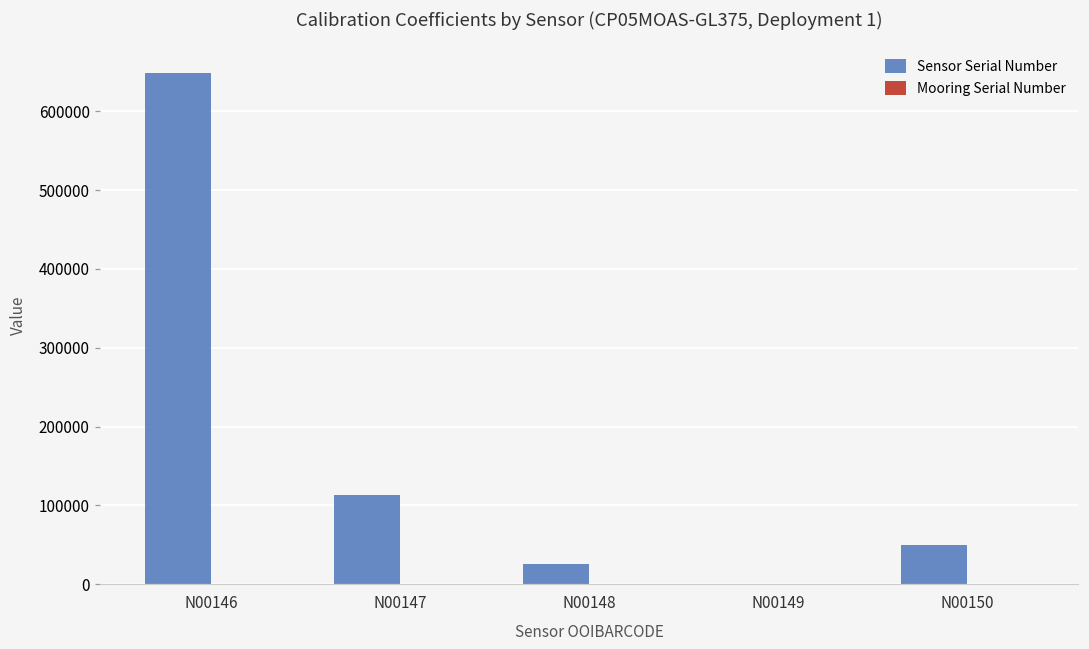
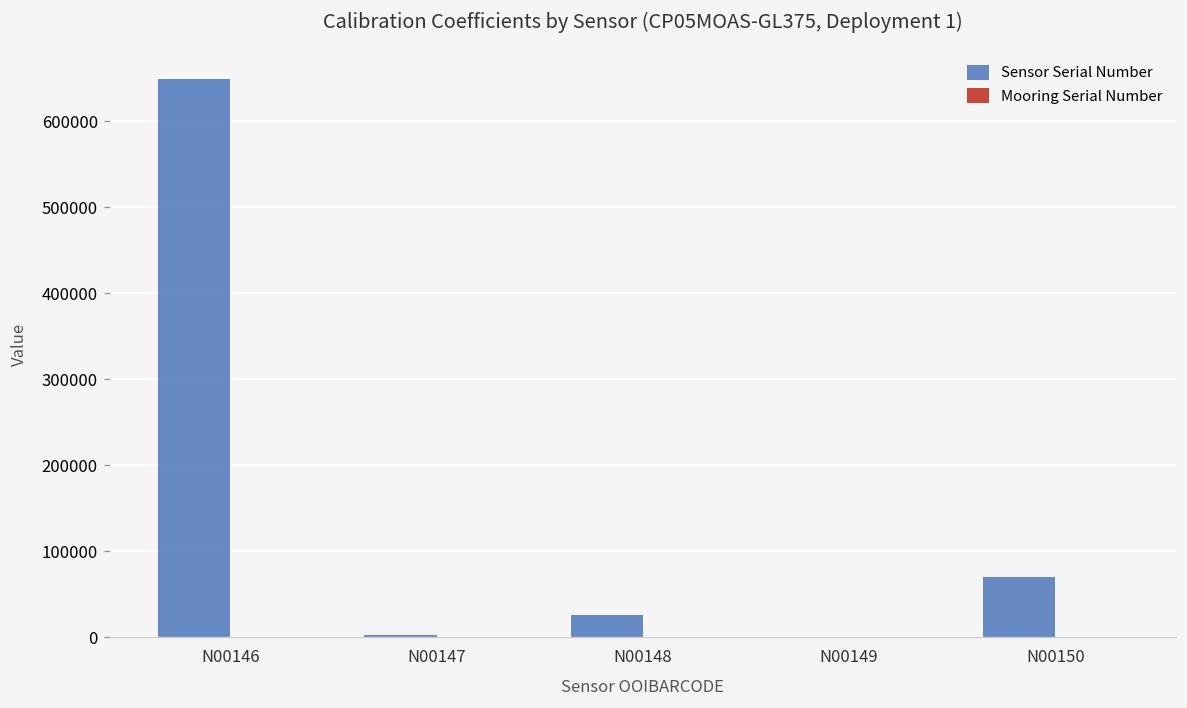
  {
    "Sensor Serial Number": {
      "N00146": 650000,
-     "N00147": 110000,
+     "N00147": 0,
      "N00148": 30000,
-     "N00150": 50000
+     "N00150": 70000
    }
  }
